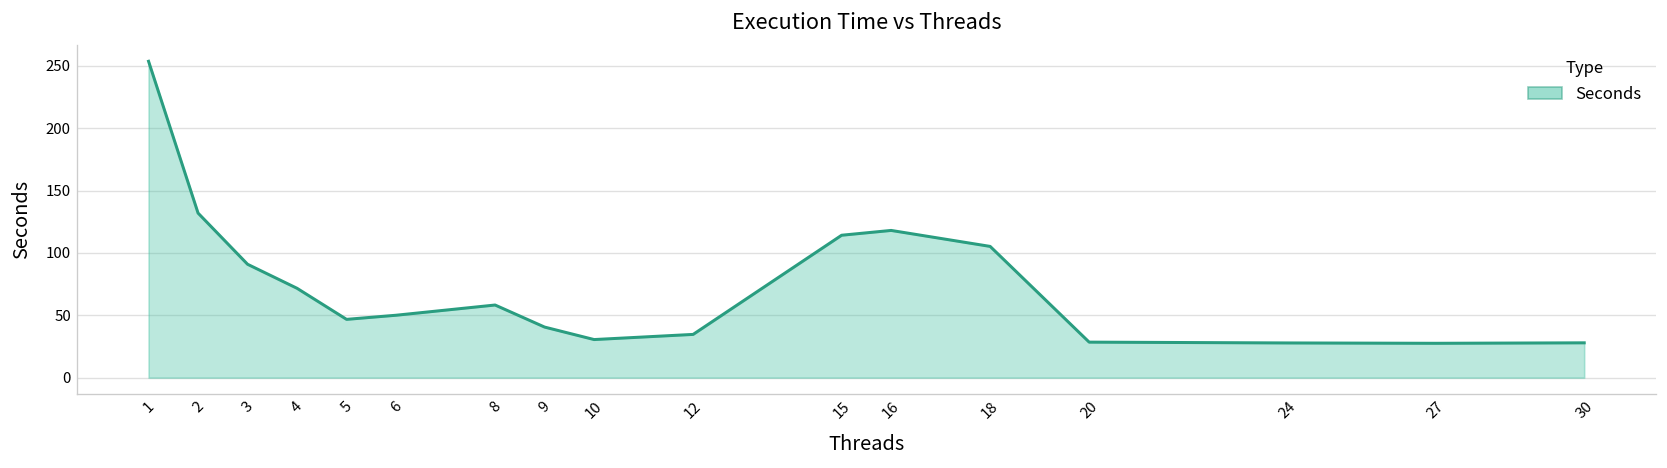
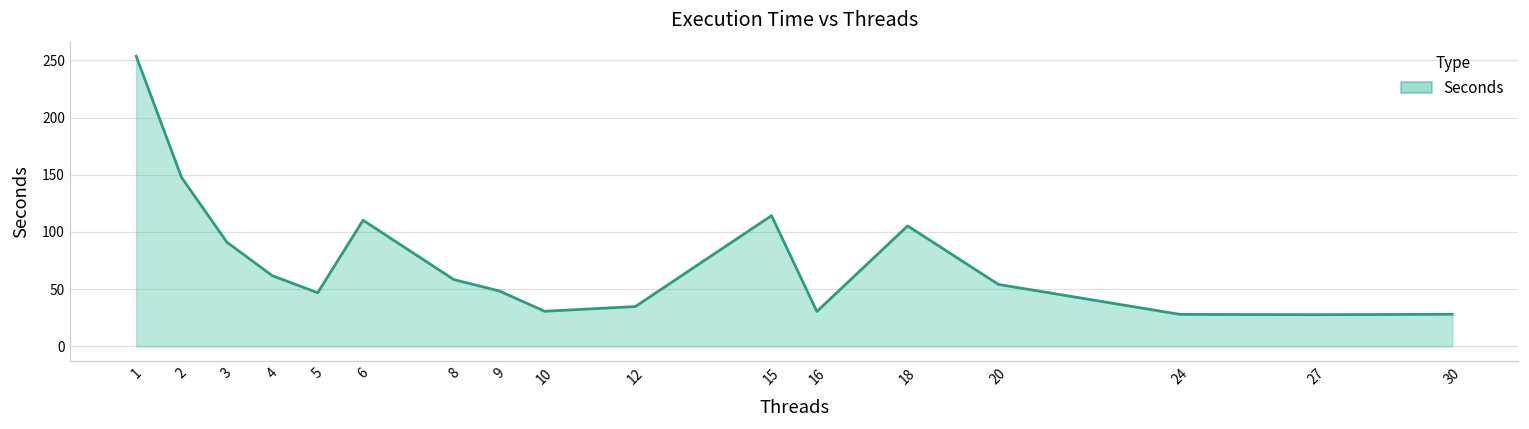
  {
    "1": 254,
-   "2": 132,
+   "2": 148,
    "3": 91,
-   "4": 72,
+   "4": 62,
    "5": 47,
-   "6": 50,
+   "6": 110,
    "8": 58,
-   "9": 41,
+   "9": 48,
    "10": 31,
    "12": 35,
    "15": 114,
-   "16": 118,
+   "16": 30,
    "18": 105,
-   "20": 29,
+   "20": 54,
    "24": 28,
    "27": 28,
    "30": 28
  }
